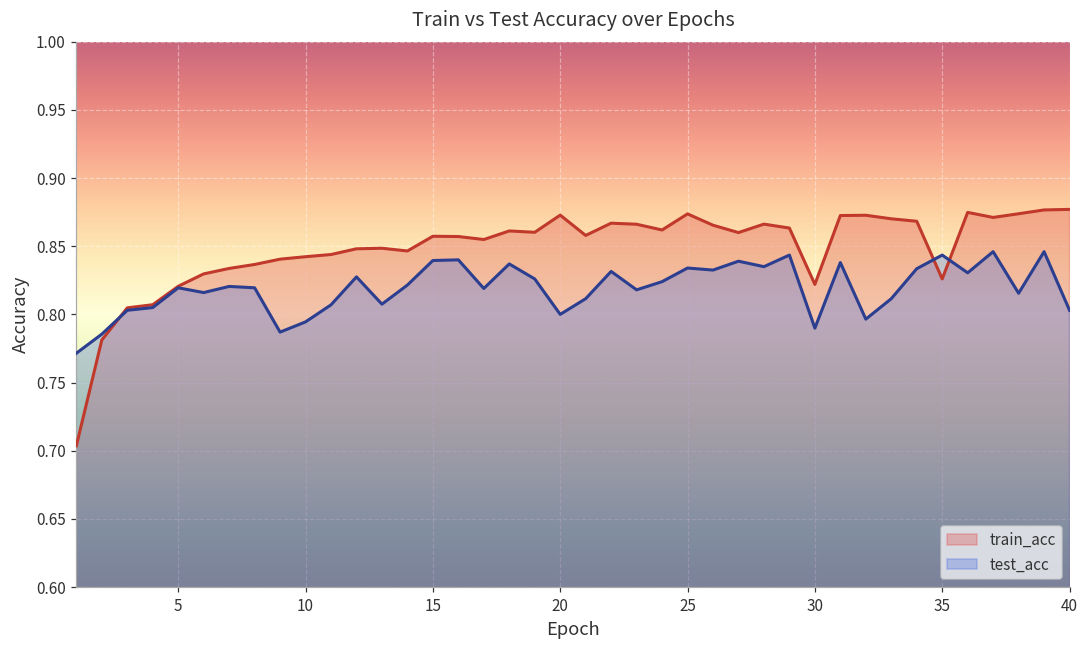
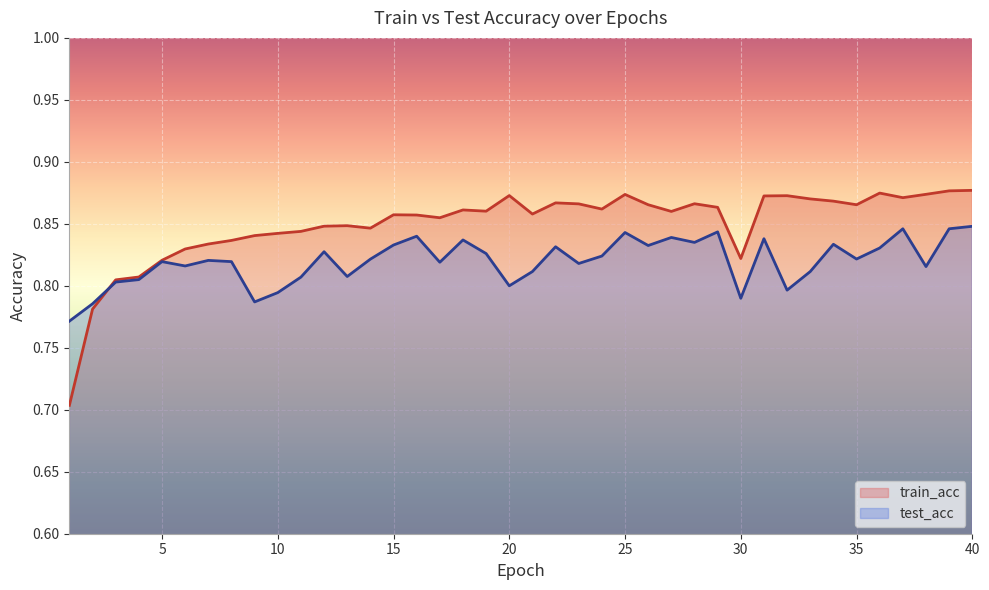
  {
    "train_acc": {
      "10": 0.842,
      "15": 0.857,
      "20": 0.873,
      "25": 0.874,
      "30": 0.822,
-     "35": 0.826,
+     "35": 0.865,
      "40": 0.877
    },
    "test_acc": {
      "10": 0.795,
-     "15": 0.840,
+     "15": 0.833,
      "20": 0.800,
-     "25": 0.834,
+     "25": 0.843,
      "30": 0.790,
-     "35": 0.844,
-     "40": 0.803
+     "35": 0.822,
+     "40": 0.848
    }
  }
